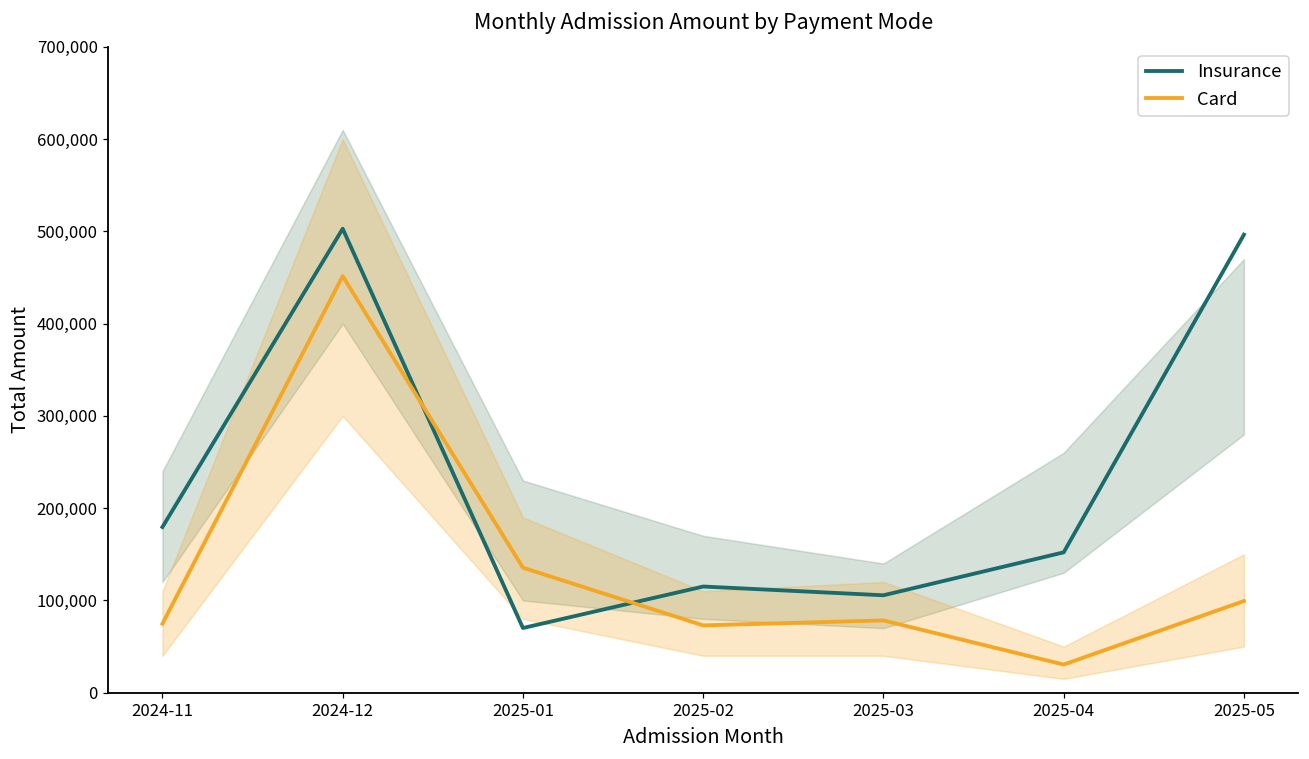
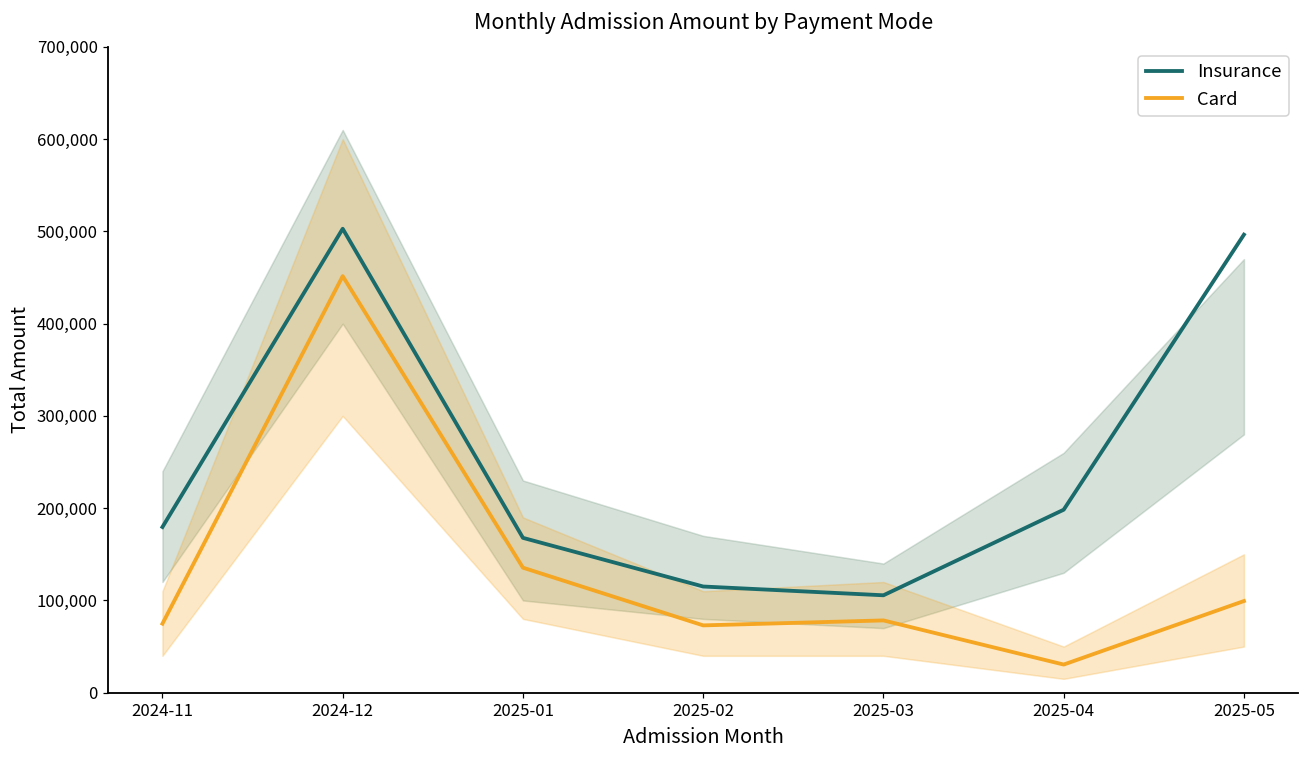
  {
    "Insurance": {
      "2024-11": "180,000",
      "2024-12": "500,000",
-     "2025-01": "70,000",
+     "2025-01": "170,000",
      "2025-02": "120,000",
      "2025-03": "110,000",
-     "2025-04": "150,000",
+     "2025-04": "200,000",
      "2025-05": "500,000"
    }
  }
